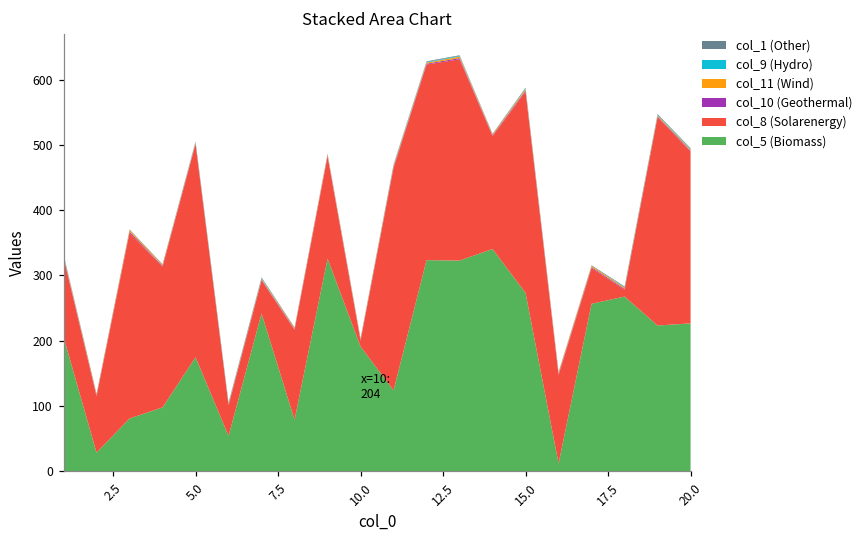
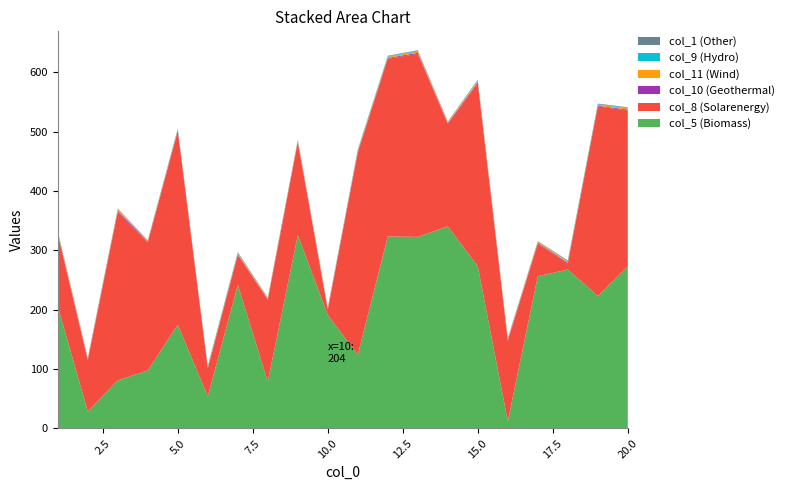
  {
    "col_5 (Biomass)": {
      "5.0": 170,
      "10.0": 190,
      "15.0": 270,
-     "20.0": 230
+     "20.0": 270
    }
  }
